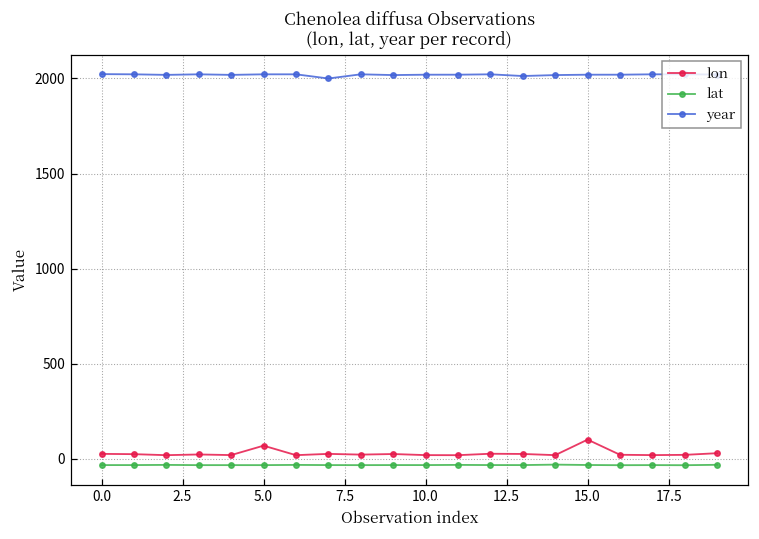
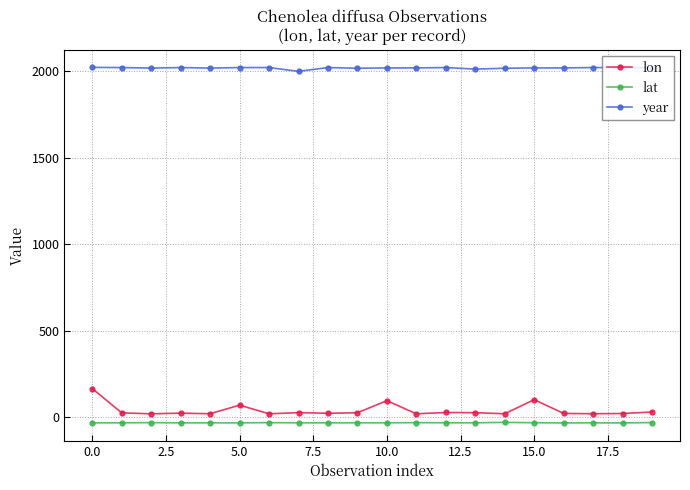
  {
    "lon": {
-     "0.0": 20,
+     "0.0": 160,
      "5.0": 70,
-     "10.0": 20,
+     "10.0": 90,
      "15.0": 100
    },
    "lat": {
      "0.0": -30,
      "5.0": -30,
      "10.0": -30,
      "15.0": -30
    },
    "year": {
      "0.0": 2020,
      "5.0": 2020,
      "10.0": 2020,
      "15.0": 2020
    }
  }
